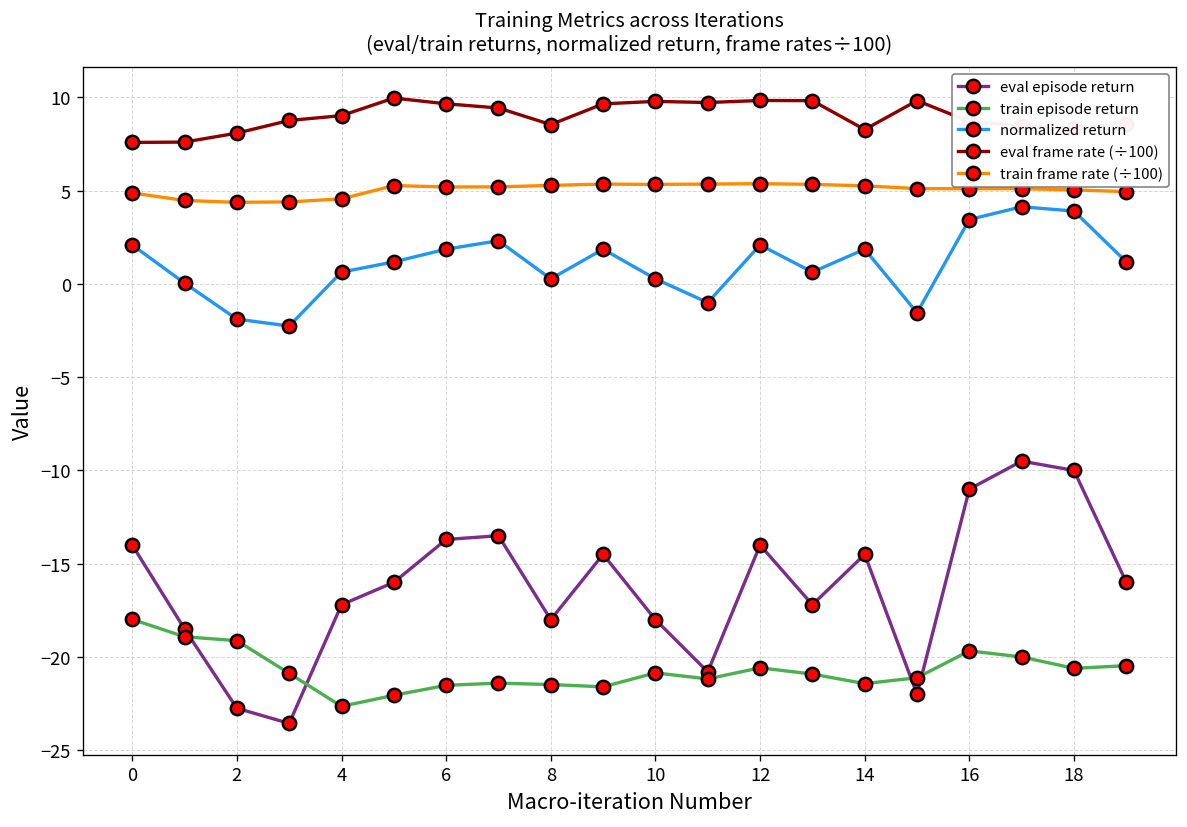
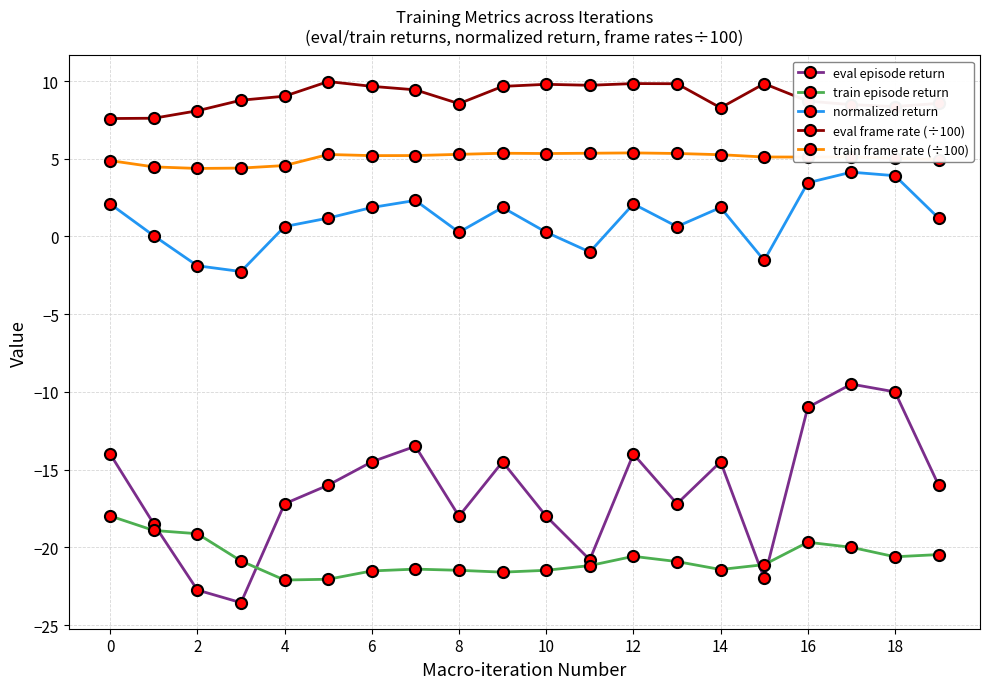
  {
    "eval episode return": {
      "0": -14.0,
      "2": -22.8,
      "4": -17.2,
-     "6": -13.7,
+     "6": -14.5,
      "8": -18.0,
      "10": -18.0,
      "12": -14.0,
      "14": -14.5,
      "16": -11.0,
      "18": -10.0
    },
    "train episode return": {
      "0": -18.0,
      "2": -19.1,
-     "4": -22.6,
+     "4": -22.1,
      "6": -21.5,
      "8": -21.5,
-     "10": -20.9,
+     "10": -21.5,
      "12": -20.6,
      "14": -21.4,
      "16": -19.7,
      "18": -20.6
    },
    "normalized return": {
      "0": 2.1,
      "2": -1.9,
      "4": 0.6,
      "6": 1.9,
      "8": 0.3,
      "10": 0.3,
      "12": 2.1,
      "14": 1.9,
      "16": 3.5,
      "18": 3.9
    },
    "eval frame rate (÷100)": {
      "0": 7.6,
      "2": 8.1,
      "4": 9.0,
      "6": 9.7,
      "8": 8.5,
      "10": 9.8,
      "12": 9.8,
      "14": 8.3
    },
    "train frame rate (÷100)": {
      "0": 4.9,
      "2": 4.4,
      "4": 4.6,
      "6": 5.2,
      "8": 5.3,
      "10": 5.3,
      "12": 5.4,
      "14": 5.3
    }
  }
